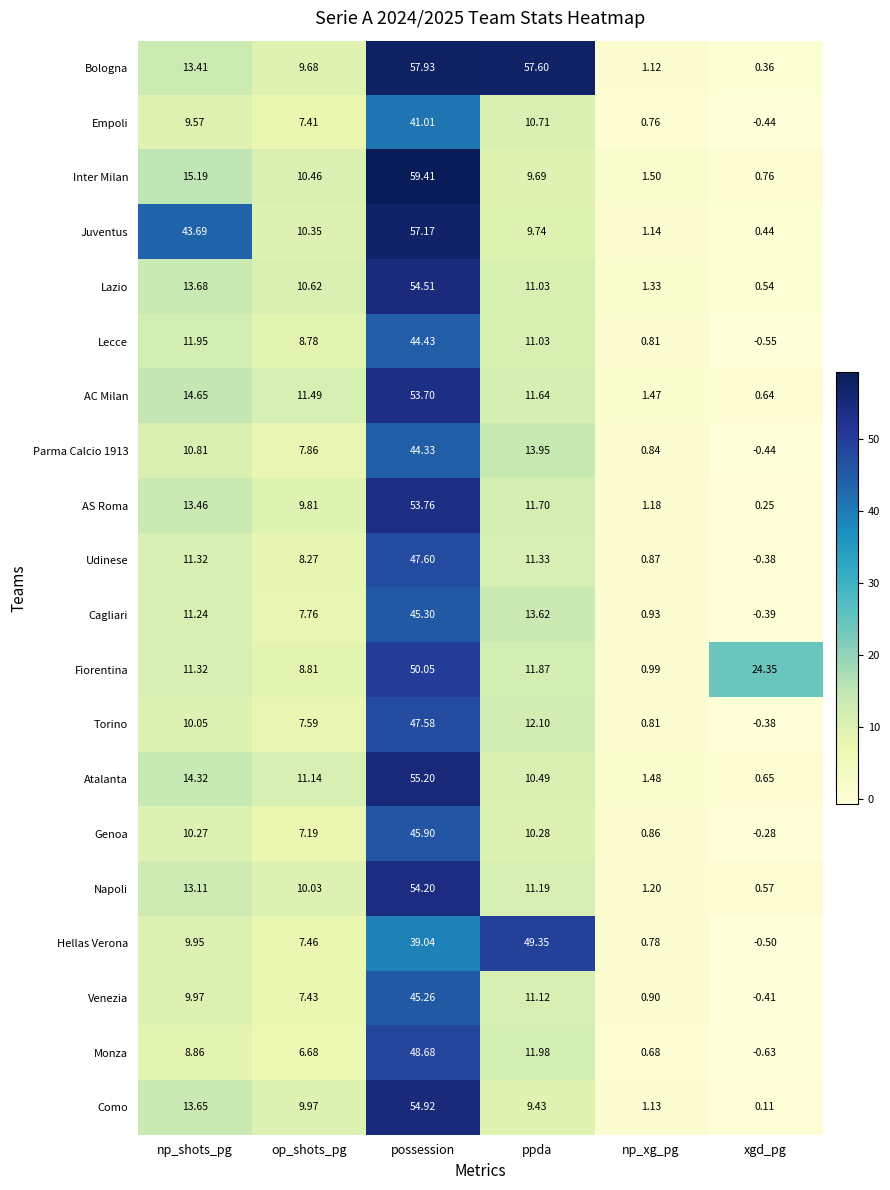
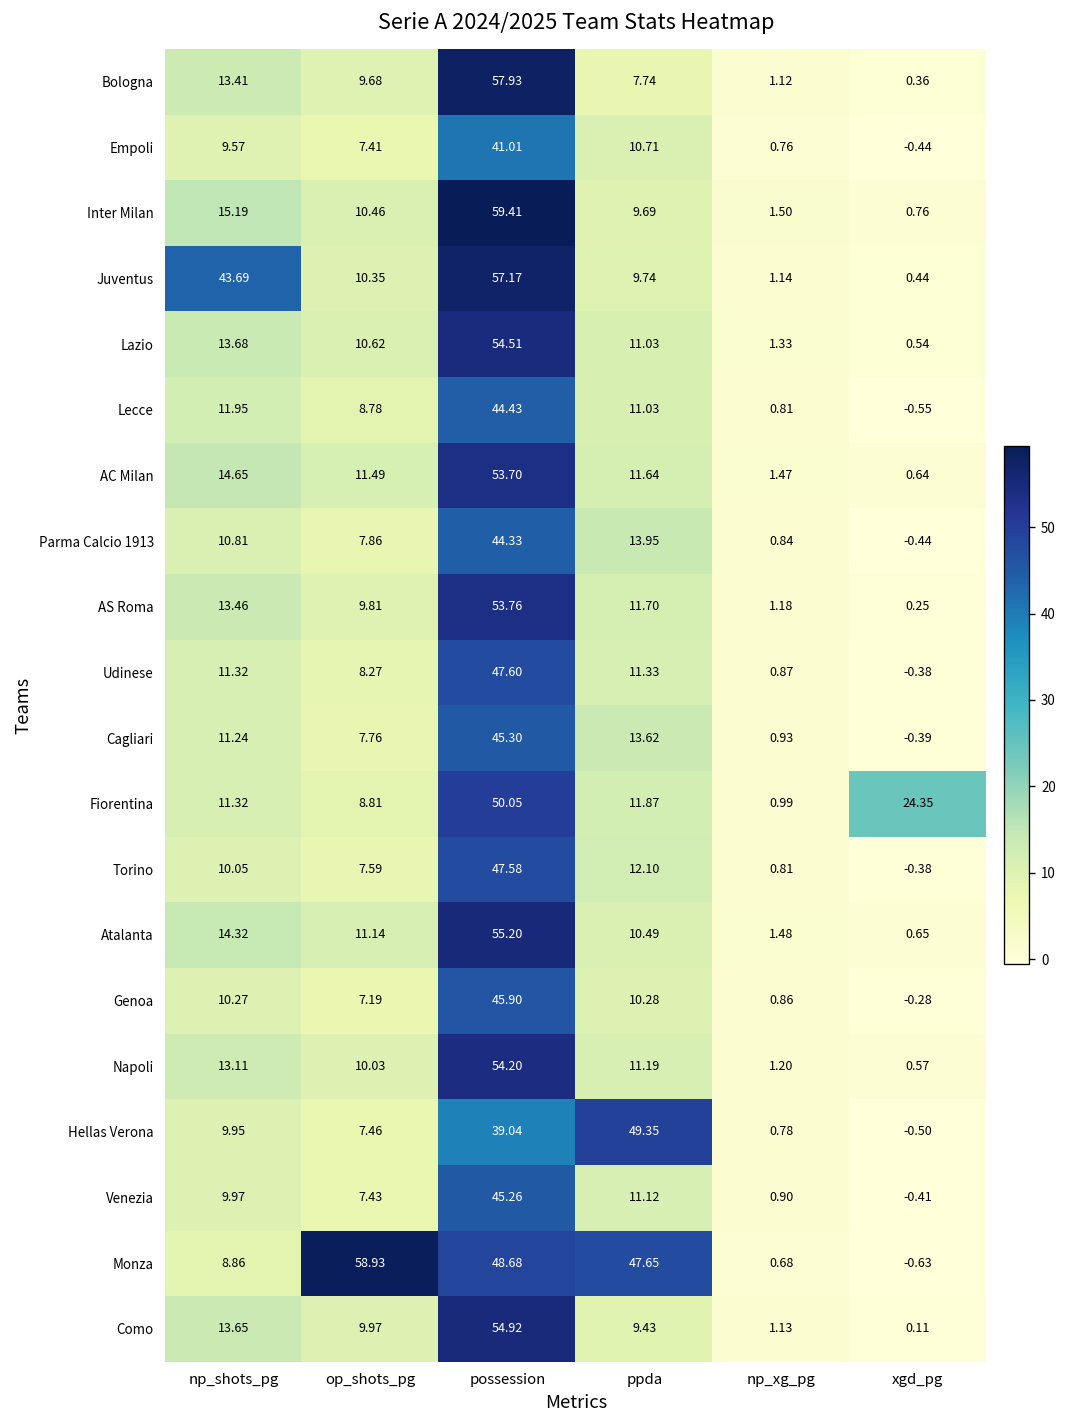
  {
    "Bologna": {
      "np_shots_pg": 13.41,
      "op_shots_pg": 9.68,
      "possession": 57.93,
-     "ppda": 57.60,
+     "ppda": 7.74,
      "np_xg_pg": 1.12,
      "xgd_pg": 0.36
    },
    "Empoli": {
      "np_shots_pg": 9.57,
      "op_shots_pg": 7.41,
      "possession": 41.01,
      "ppda": 10.71,
      "np_xg_pg": 0.76,
      "xgd_pg": -0.44
    },
    "Inter Milan": {
      "np_shots_pg": 15.19,
      "op_shots_pg": 10.46,
      "possession": 59.41,
      "ppda": 9.69,
      "np_xg_pg": 1.50,
      "xgd_pg": 0.76
    },
    "Juventus": {
      "np_shots_pg": 43.69,
      "op_shots_pg": 10.35,
      "possession": 57.17,
      "ppda": 9.74,
      "np_xg_pg": 1.14,
      "xgd_pg": 0.44
    },
    "Lazio": {
      "np_shots_pg": 13.68,
      "op_shots_pg": 10.62,
      "possession": 54.51,
      "ppda": 11.03,
      "np_xg_pg": 1.33,
      "xgd_pg": 0.54
    },
    "Lecce": {
      "np_shots_pg": 11.95,
      "op_shots_pg": 8.78,
      "possession": 44.43,
      "ppda": 11.03,
      "np_xg_pg": 0.81,
      "xgd_pg": -0.55
    },
    "AC Milan": {
      "np_shots_pg": 14.65,
      "op_shots_pg": 11.49,
      "possession": 53.70,
      "ppda": 11.64,
      "np_xg_pg": 1.47,
      "xgd_pg": 0.64
    },
    "Parma Calcio 1913": {
      "np_shots_pg": 10.81,
      "op_shots_pg": 7.86,
      "possession": 44.33,
      "ppda": 13.95,
      "np_xg_pg": 0.84,
      "xgd_pg": -0.44
    },
    "AS Roma": {
      "np_shots_pg": 13.46,
      "op_shots_pg": 9.81,
      "possession": 53.76,
      "ppda": 11.70,
      "np_xg_pg": 1.18,
      "xgd_pg": 0.25
    },
    "Udinese": {
      "np_shots_pg": 11.32,
      "op_shots_pg": 8.27,
      "possession": 47.60,
      "ppda": 11.33,
      "np_xg_pg": 0.87,
      "xgd_pg": -0.38
    },
    "Cagliari": {
      "np_shots_pg": 11.24,
      "op_shots_pg": 7.76,
      "possession": 45.30,
      "ppda": 13.62,
      "np_xg_pg": 0.93,
      "xgd_pg": -0.39
    },
    "Fiorentina": {
      "np_shots_pg": 11.32,
      "op_shots_pg": 8.81,
      "possession": 50.05,
      "ppda": 11.87,
      "np_xg_pg": 0.99,
      "xgd_pg": 24.35
    },
    "Torino": {
      "np_shots_pg": 10.05,
      "op_shots_pg": 7.59,
      "possession": 47.58,
      "ppda": 12.10,
      "np_xg_pg": 0.81,
      "xgd_pg": -0.38
    },
    "Atalanta": {
      "np_shots_pg": 14.32,
      "op_shots_pg": 11.14,
      "possession": 55.20,
      "ppda": 10.49,
      "np_xg_pg": 1.48,
      "xgd_pg": 0.65
    },
    "Genoa": {
      "np_shots_pg": 10.27,
      "op_shots_pg": 7.19,
      "possession": 45.90,
      "ppda": 10.28,
      "np_xg_pg": 0.86,
      "xgd_pg": -0.28
    },
    "Napoli": {
      "np_shots_pg": 13.11,
      "op_shots_pg": 10.03,
      "possession": 54.20,
      "ppda": 11.19,
      "np_xg_pg": 1.20,
      "xgd_pg": 0.57
    },
    "Hellas Verona": {
      "np_shots_pg": 9.95,
      "op_shots_pg": 7.46,
      "possession": 39.04,
      "ppda": 49.35,
      "np_xg_pg": 0.78,
      "xgd_pg": -0.50
    },
    "Venezia": {
      "np_shots_pg": 9.97,
      "op_shots_pg": 7.43,
      "possession": 45.26,
      "ppda": 11.12,
      "np_xg_pg": 0.90,
      "xgd_pg": -0.41
    },
    "Monza": {
      "np_shots_pg": 8.86,
-     "op_shots_pg": 6.68,
+     "op_shots_pg": 58.93,
      "possession": 48.68,
-     "ppda": 11.98,
+     "ppda": 47.65,
      "np_xg_pg": 0.68,
      "xgd_pg": -0.63
    },
    "Como": {
      "np_shots_pg": 13.65,
      "op_shots_pg": 9.97,
      "possession": 54.92,
      "ppda": 9.43,
      "np_xg_pg": 1.13,
      "xgd_pg": 0.11
    }
  }
